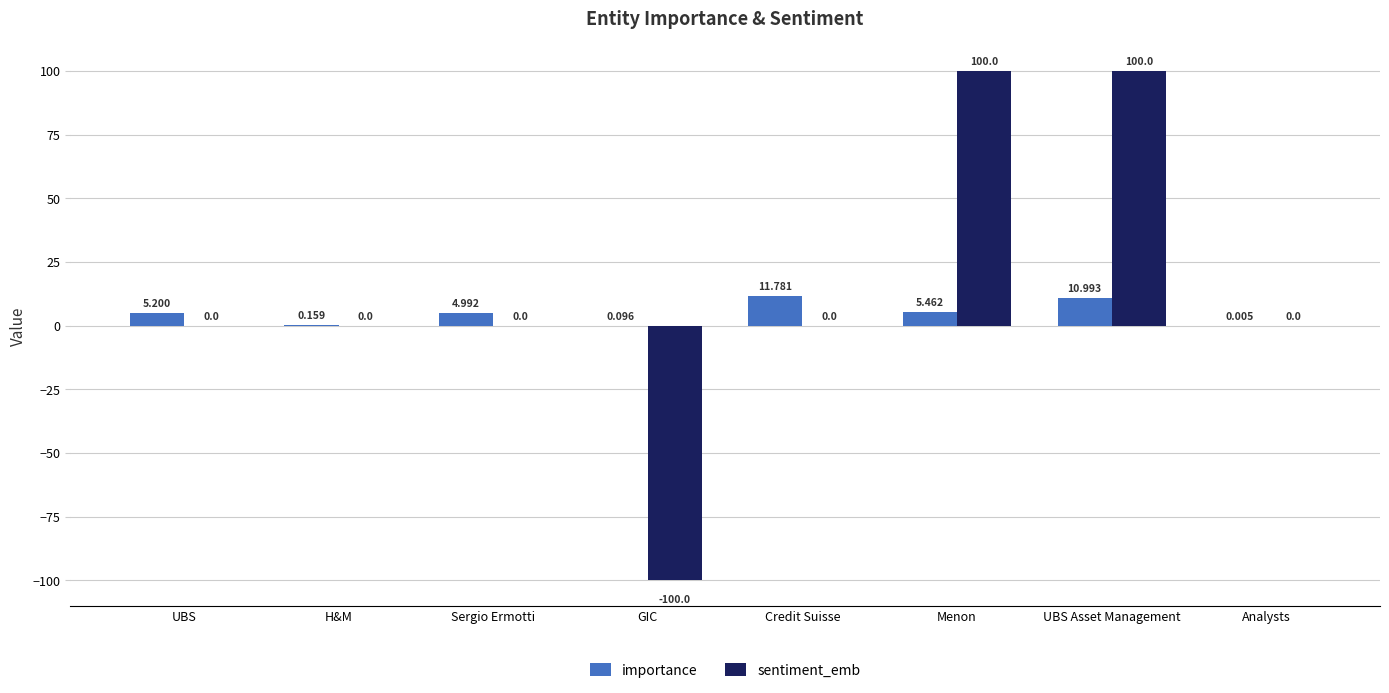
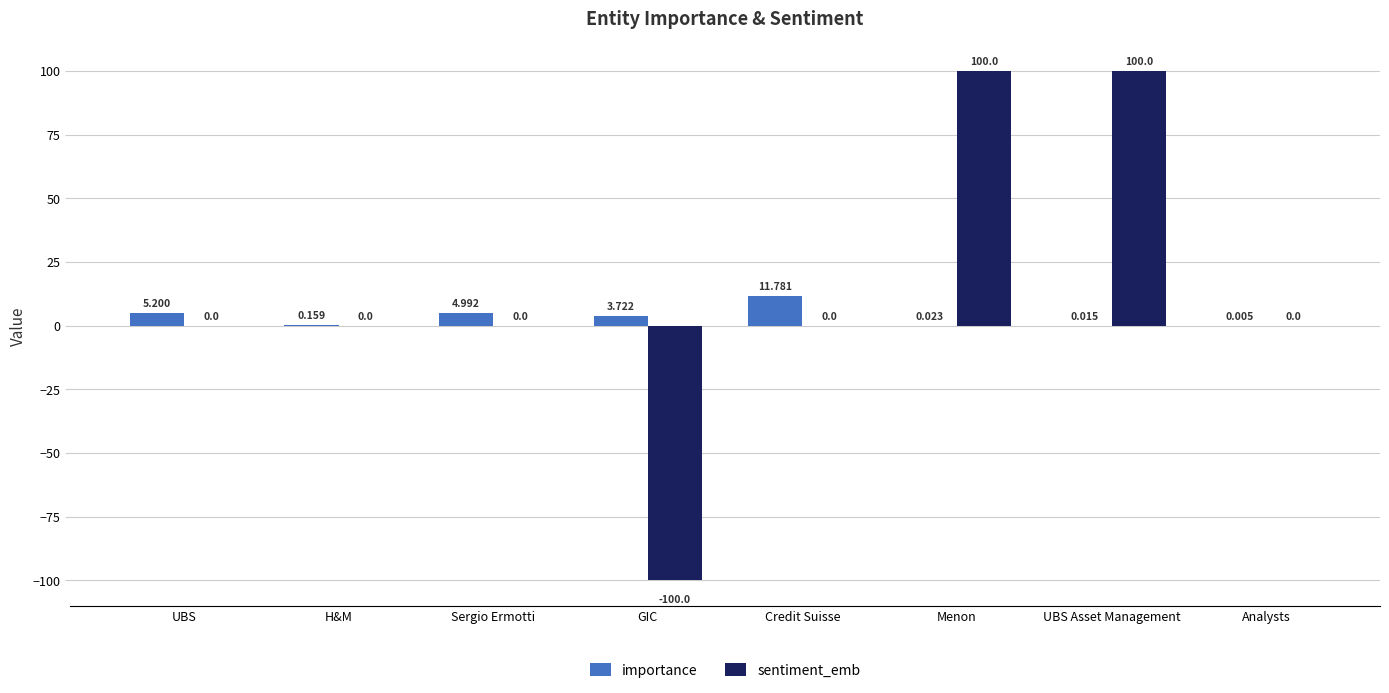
  {
    "importance": {
      "UBS": 5.200,
      "H&M": 0.159,
      "Sergio Ermotti": 4.992,
-     "GIC": 0.096,
+     "GIC": 3.722,
      "Credit Suisse": 11.781,
-     "Menon": 5.462,
-     "UBS Asset Management": 10.993,
+     "Menon": 0.023,
+     "UBS Asset Management": 0.015,
      "Analysts": 0.005
    },
    "sentiment_emb": {
      "UBS": 0.0,
      "H&M": 0.0,
      "Sergio Ermotti": 0.0,
      "GIC": -100.0,
      "Credit Suisse": 0.0,
      "Menon": 100.0,
      "UBS Asset Management": 100.0,
      "Analysts": 0.0
    }
  }
